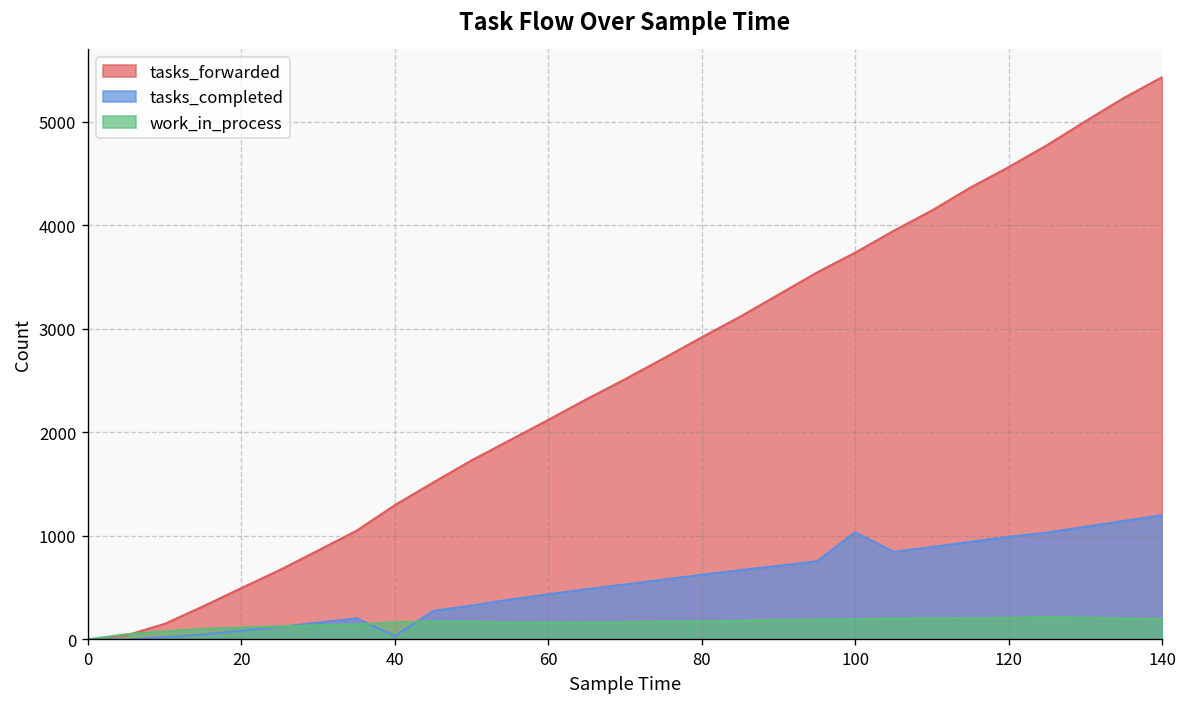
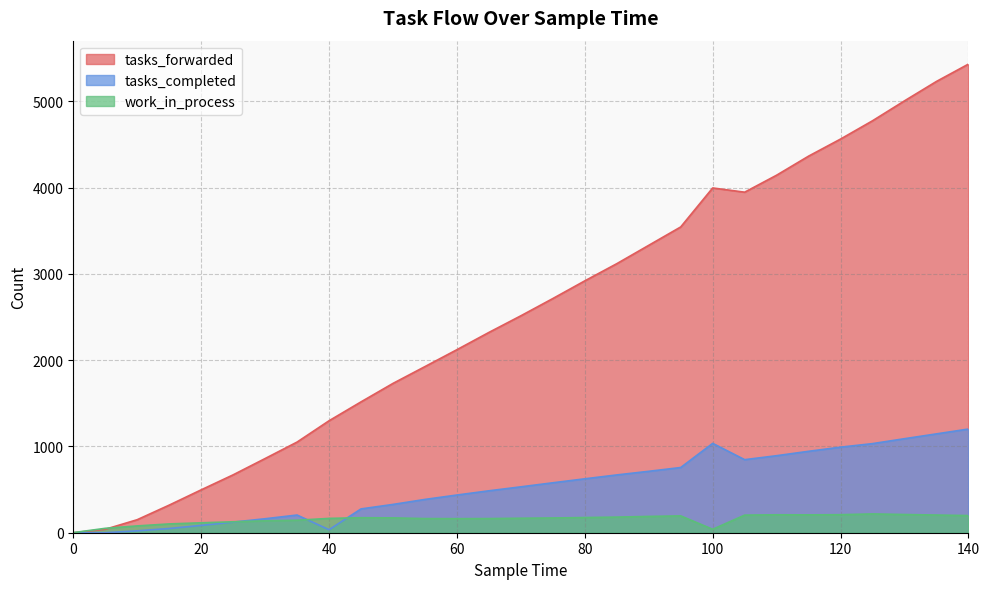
  {
    "tasks_forwarded": {
      "20": 500,
      "40": 1300,
      "60": 2100,
      "80": 2900,
-     "100": 3700,
+     "100": 4000,
      "120": 4600,
      "140": 5400
    },
    "tasks_completed": {
      "20": 100,
      "40": 0,
      "60": 400,
      "80": 600,
      "100": 1000,
      "120": 1000,
      "140": 1200
    },
    "work_in_process": {
      "20": 100,
      "40": 200,
      "60": 200,
      "80": 200,
-     "100": 200,
+     "100": 0,
      "120": 200,
      "140": 200
    }
  }
